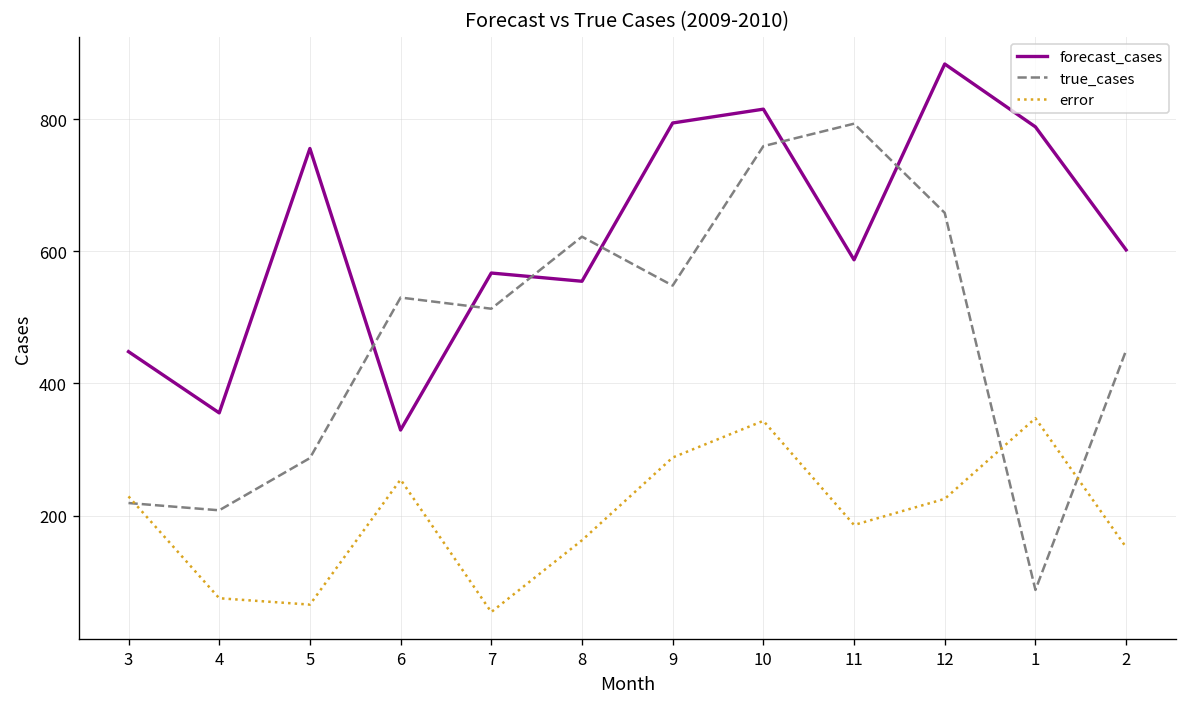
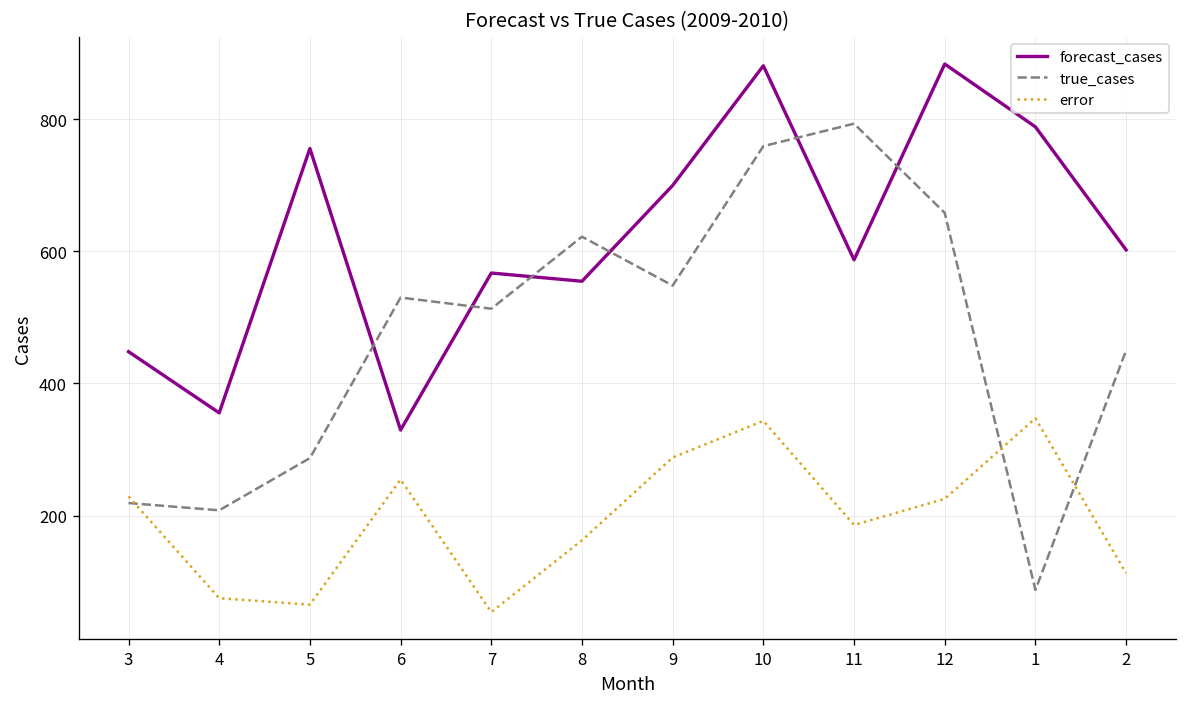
  {
    "forecast_cases": {
      "3": 450,
      "4": 360,
      "5": 760,
      "6": 330,
      "7": 570,
      "8": 550,
-     "9": 790,
-     "10": 810,
+     "9": 700,
+     "10": 880,
      "11": 590,
      "12": 880,
      "1": 790,
      "2": 600
    },
    "true_cases": {
      "3": 220,
      "4": 210,
      "5": 290,
      "6": 530,
      "7": 510,
      "8": 620,
      "9": 550,
      "10": 760,
      "11": 790,
      "12": 660,
      "1": 90,
      "2": 450
    },
    "error": {
      "3": 230,
      "4": 70,
      "5": 70,
      "6": 250,
      "7": 50,
      "8": 160,
      "9": 290,
      "10": 340,
      "11": 190,
      "12": 230,
      "1": 350,
-     "2": 150
+     "2": 110
    }
  }
